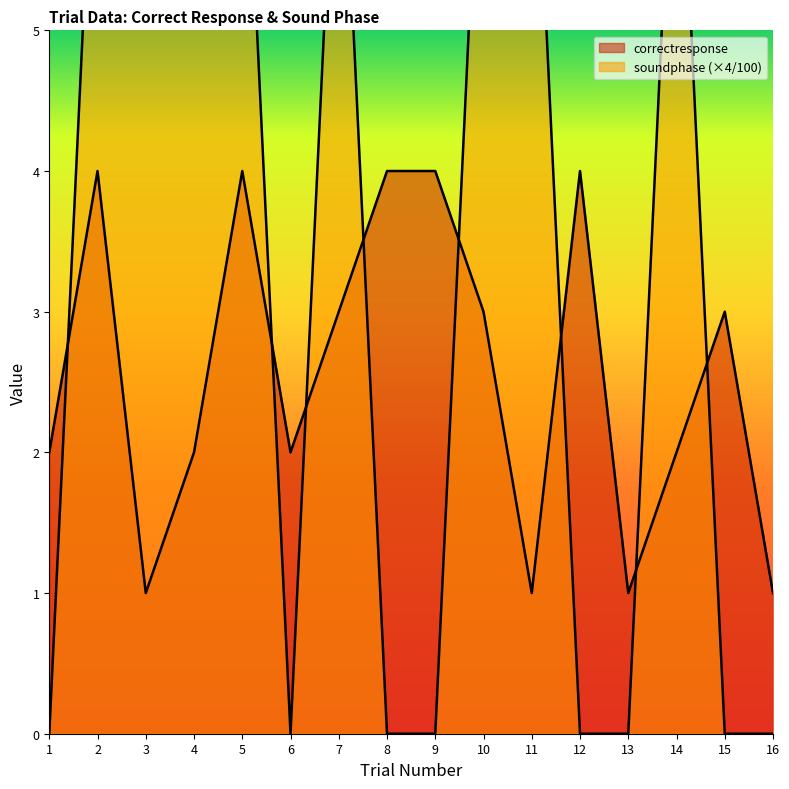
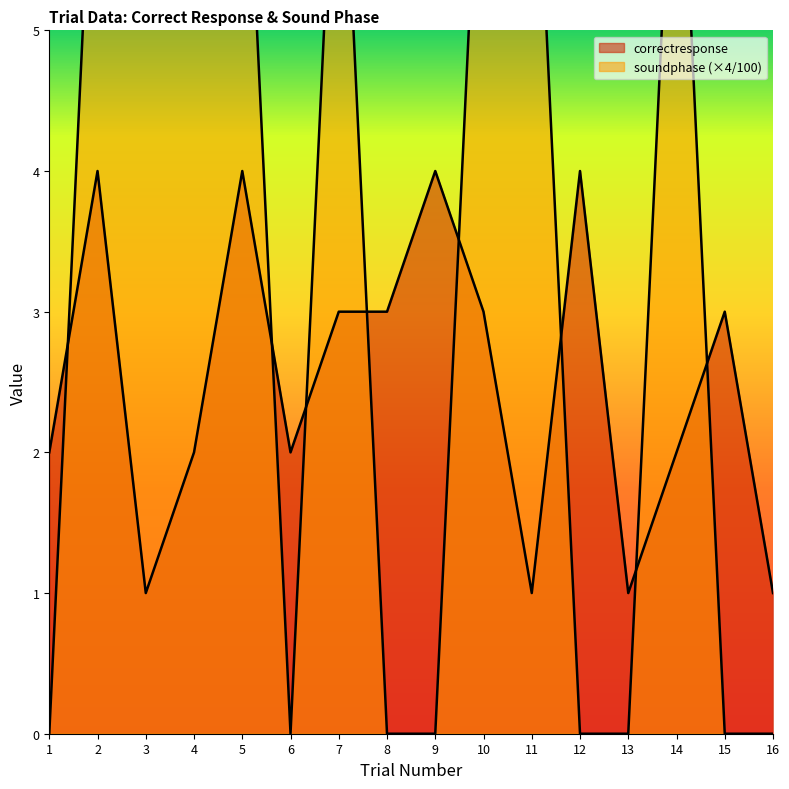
  {
    "correctresponse": {
      "1": 2,
      "2": 4,
      "3": 1,
      "4": 2,
      "5": 4,
      "6": 2,
      "7": 3,
-     "8": 4,
+     "8": 3,
      "9": 4,
      "10": 3,
      "11": 1,
      "12": 4,
      "13": 1,
      "14": 2,
      "15": 3,
      "16": 1
    },
    "soundphase (×4/100)": {
      "1": 0,
      "6": 0,
      "8": 0,
      "9": 0,
      "12": 0,
      "13": 0,
      "15": 0,
      "16": 0
    }
  }
